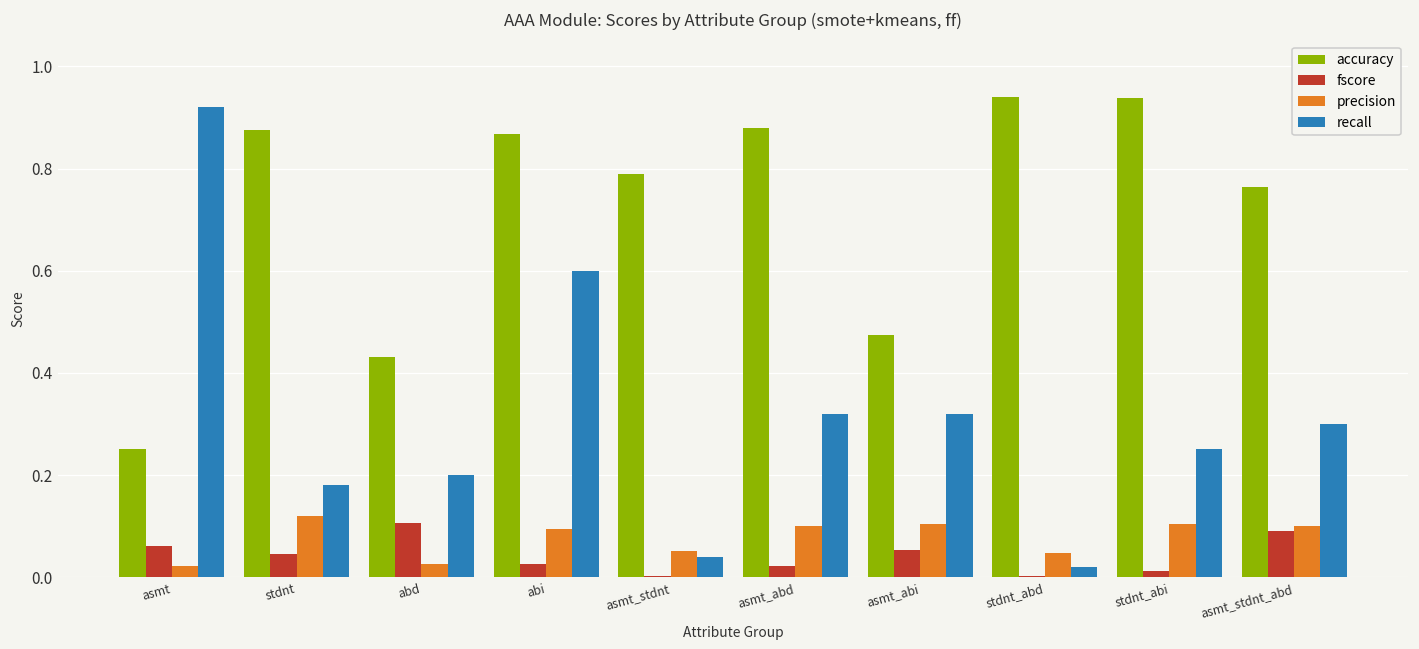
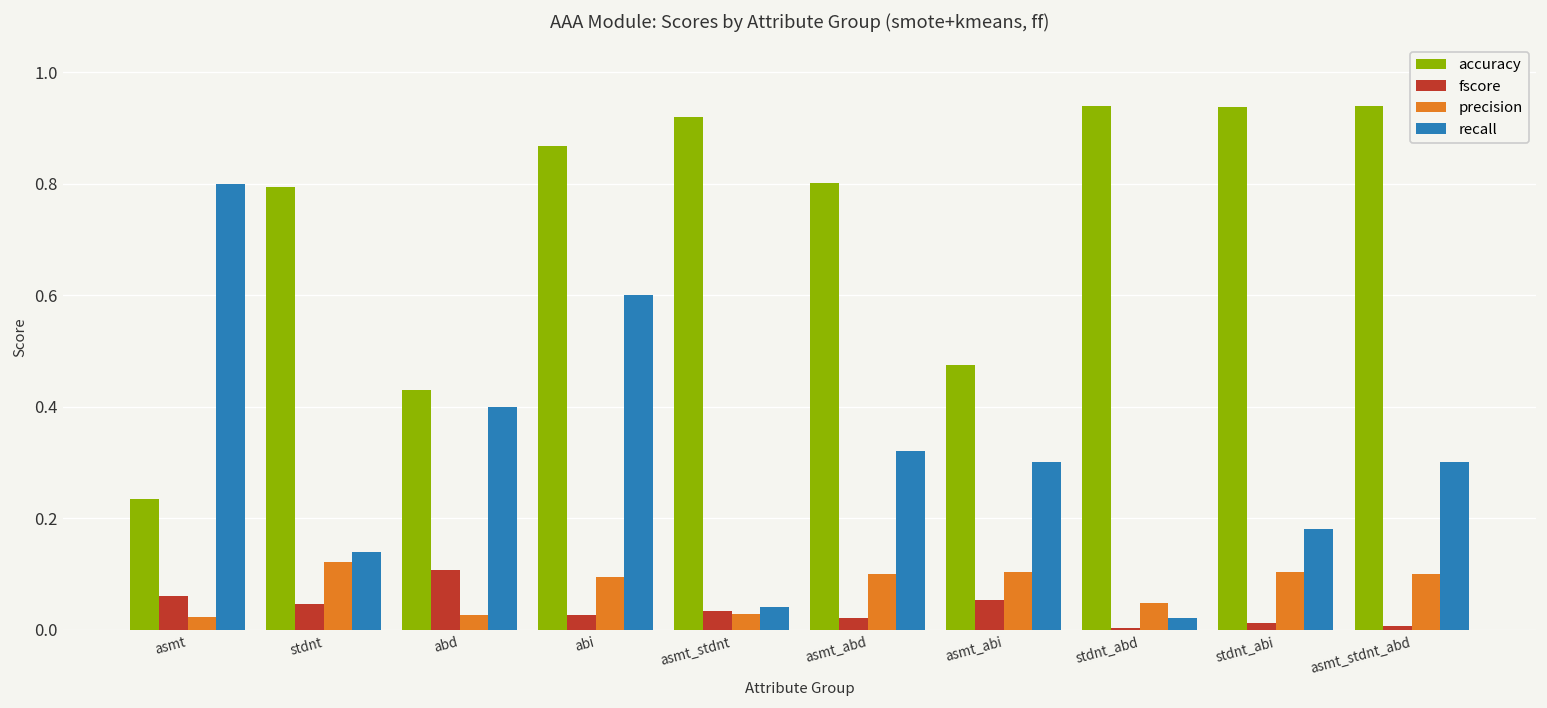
  {
    "accuracy": {
-     "asmt": 0.25,
-     "stdnt": 0.87,
+     "asmt": 0.23,
+     "stdnt": 0.79,
      "abd": 0.43,
      "abi": 0.87,
-     "asmt_stdnt": 0.79,
-     "asmt_abd": 0.88,
+     "asmt_stdnt": 0.92,
+     "asmt_abd": 0.80,
      "asmt_abi": 0.47,
      "stdnt_abd": 0.94,
      "stdnt_abi": 0.94,
-     "asmt_stdnt_abd": 0.76
+     "asmt_stdnt_abd": 0.94
    },
    "fscore": {
      "asmt": 0.06,
      "stdnt": 0.05,
      "abd": 0.11,
      "abi": 0.03,
-     "asmt_stdnt": 0.00,
+     "asmt_stdnt": 0.03,
      "asmt_abd": 0.02,
      "asmt_abi": 0.05,
      "stdnt_abi": 0.01,
-     "asmt_stdnt_abd": 0.09
+     "asmt_stdnt_abd": 0.01
    },
    "precision": {
      "asmt": 0.02,
      "stdnt": 0.12,
      "abd": 0.03,
      "abi": 0.09,
-     "asmt_stdnt": 0.05,
+     "asmt_stdnt": 0.03,
      "asmt_abd": 0.10,
      "asmt_abi": 0.10,
      "stdnt_abd": 0.05,
      "stdnt_abi": 0.10,
      "asmt_stdnt_abd": 0.10
    },
    "recall": {
-     "asmt": 0.92,
-     "stdnt": 0.18,
-     "abd": 0.2,
+     "asmt": 0.80,
+     "stdnt": 0.14,
+     "abd": 0.4,
      "abi": 0.60,
      "asmt_stdnt": 0.04,
      "asmt_abd": 0.32,
-     "asmt_abi": 0.32,
+     "asmt_abi": 0.30,
      "stdnt_abd": 0.02,
-     "stdnt_abi": 0.25,
+     "stdnt_abi": 0.18,
      "asmt_stdnt_abd": 0.30
    }
  }
